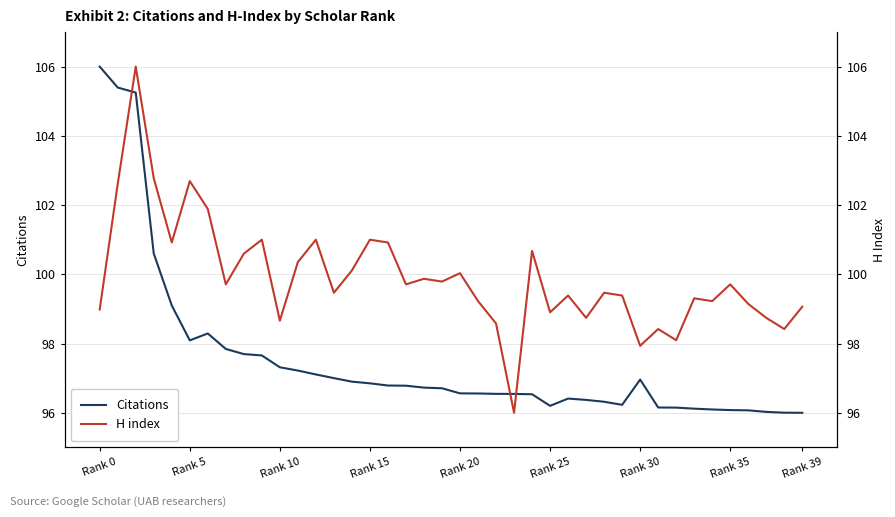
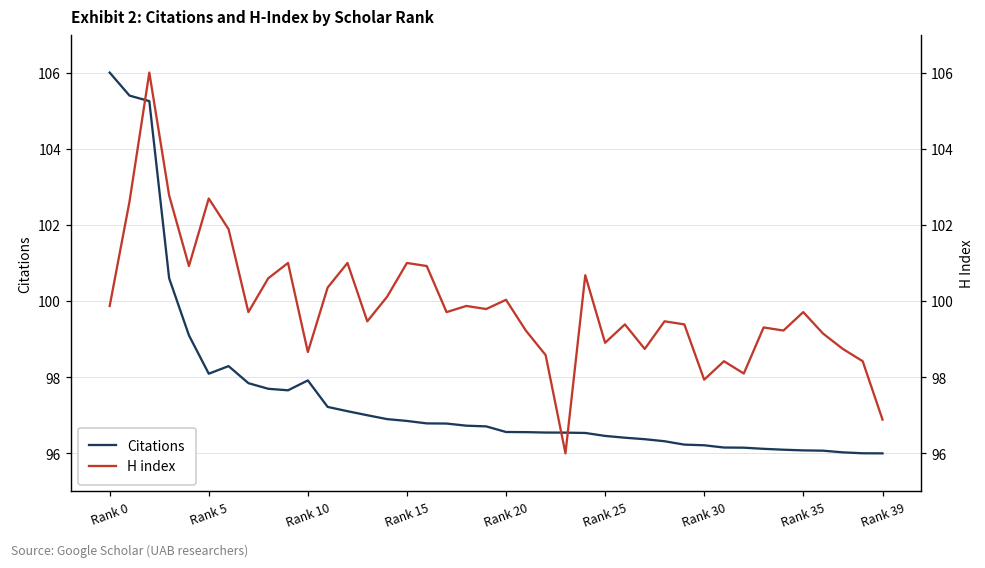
  {
    "Citations": {
      "Rank 0": 106.0,
      "Rank 5": 98.1,
-     "Rank 10": 97.3,
+     "Rank 10": 97.9,
      "Rank 15": 96.9,
      "Rank 20": 96.6,
-     "Rank 25": 96.2,
-     "Rank 30": 97.0,
+     "Rank 25": 96.5,
+     "Rank 30": 96.2,
      "Rank 35": 96.1,
      "Rank 39": 96.0
    },
    "H index": {
-     "Rank 0": 99.0,
+     "Rank 0": 99.9,
      "Rank 5": 102.7,
      "Rank 10": 98.7,
      "Rank 15": 101.0,
      "Rank 20": 100.0,
      "Rank 25": 98.9,
      "Rank 30": 97.9,
      "Rank 35": 99.7,
-     "Rank 39": 99.1
+     "Rank 39": 96.9
    }
  }
